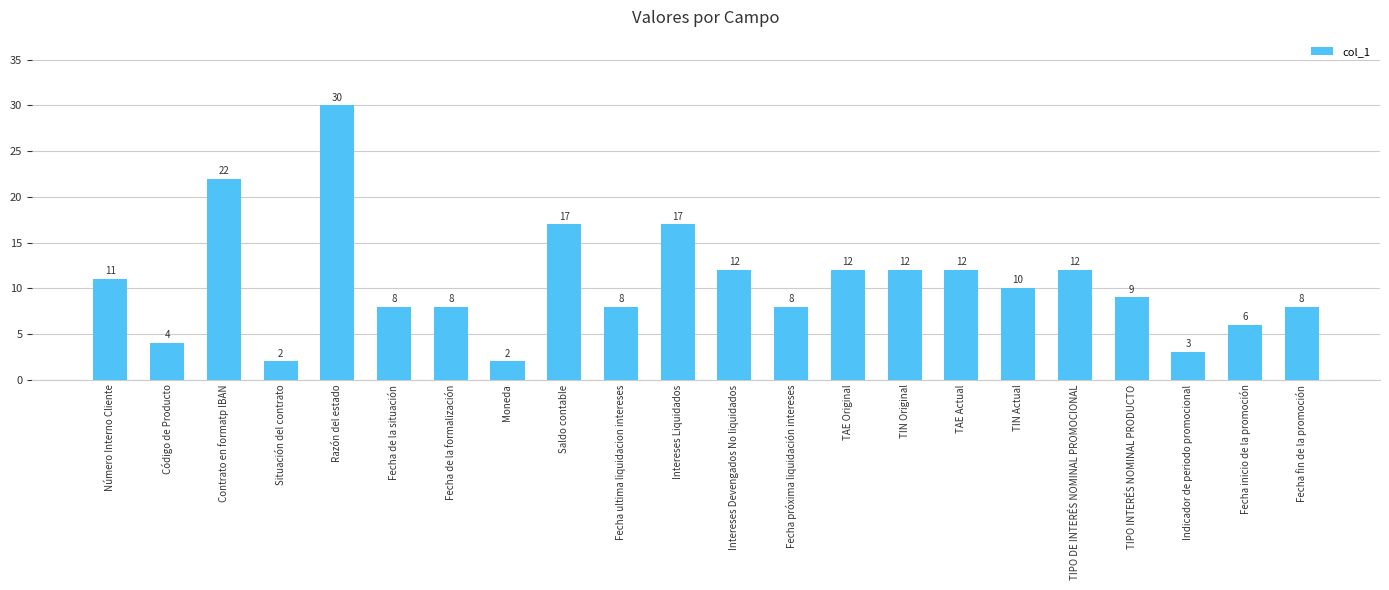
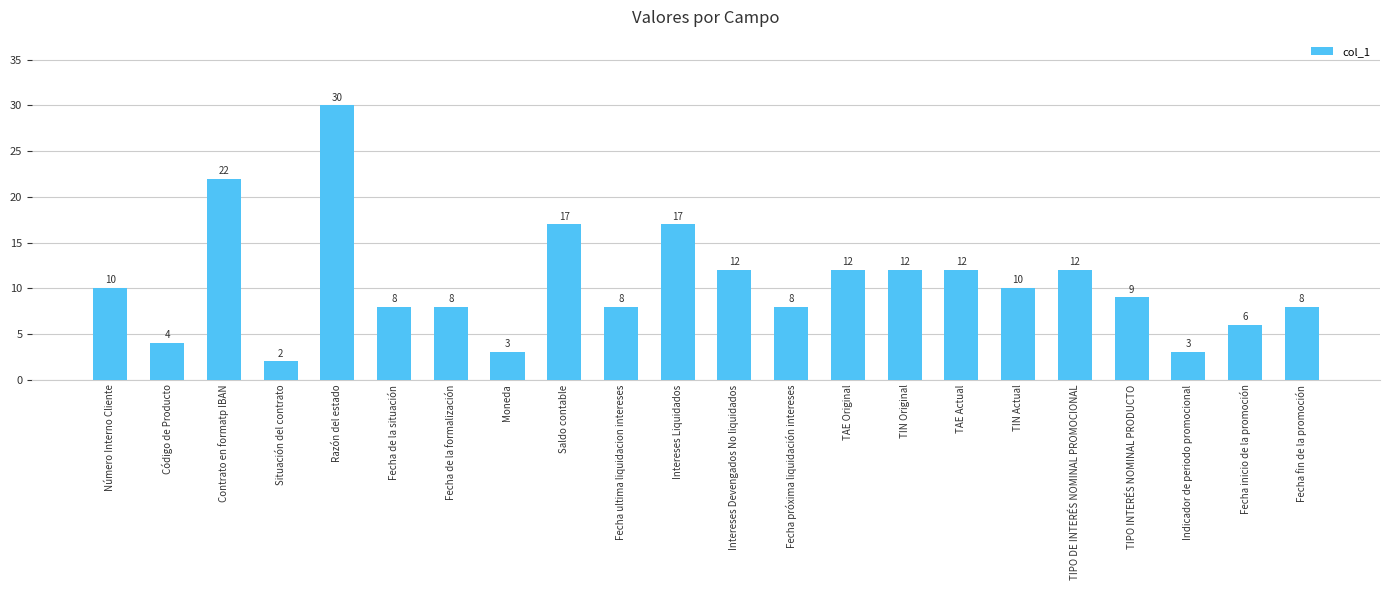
  {
-   "Número Interno Cliente": 11,
+   "Número Interno Cliente": 10,
    "Código de Producto": 4,
    "Contrato en formatp IBAN": 22,
    "Situación del contrato": 2,
    "Razón del estado": 30,
    "Fecha de la situación": 8,
    "Fecha de la formalización": 8,
-   "Moneda": 2,
+   "Moneda": 3,
    "Saldo contable": 17,
    "Fecha ultima liquidacion intereses": 8,
    "Intereses Liquidados": 17,
    "Intereses Devengados No liquidados": 12,
    "Fecha próxima liquidación intereses": 8,
    "TAE Original": 12,
    "TIN Original": 12,
    "TAE Actual": 12,
    "TIN Actual": 10,
    "TIPO DE INTERÉS NOMINAL PROMOCIONAL": 12,
    "TIPO INTERÉS NOMINAL PRODUCTO": 9,
    "Indicador de periodo promocional": 3,
    "Fecha inicio de la promoción": 6,
    "Fecha fin de la promoción": 8
  }
